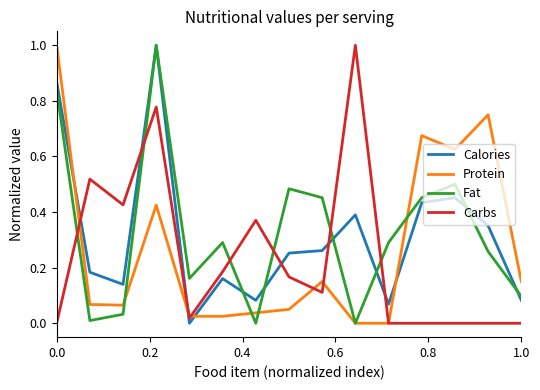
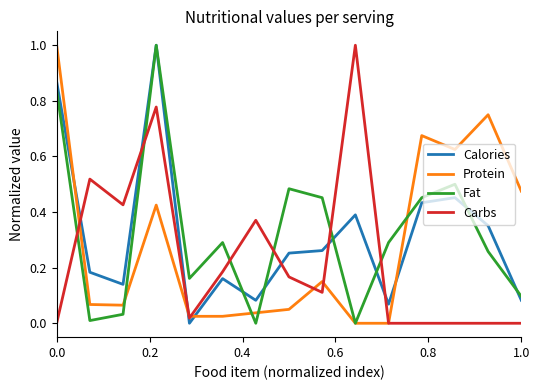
  {
    "Calories": {
      "0.0": 0.87,
      "1.0": 0.08
    },
    "Protein": {
      "0.0": 1.00,
-     "1.0": 0.15
+     "1.0": 0.48
    },
    "Fat": {
      "0.0": 0.84,
      "1.0": 0.10
    },
    "Carbs": {
      "0.0": 0.00,
      "1.0": 0.00
    }
  }
